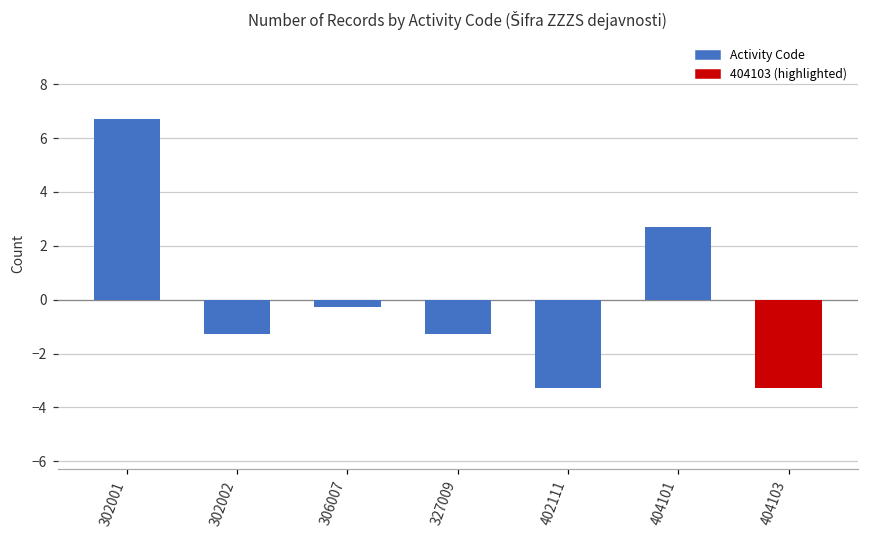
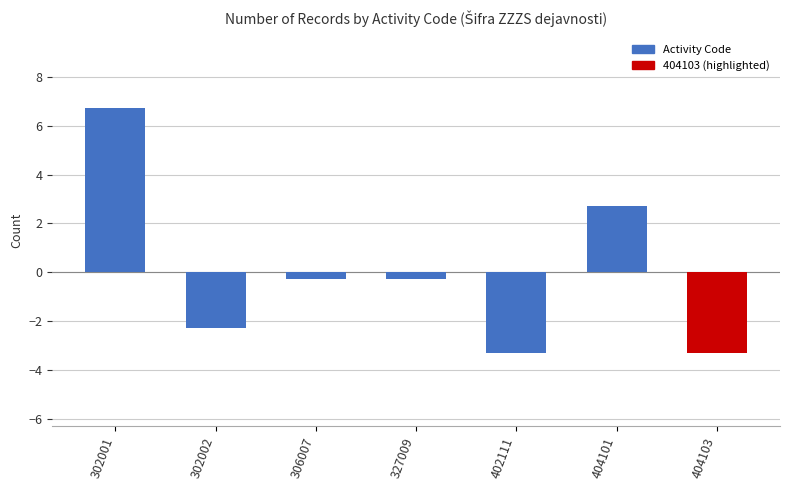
  {
    "302001": 6.7,
-   "302002": -1.3,
+   "302002": -2.3,
    "306007": -0.3,
-   "327009": -1.3,
+   "327009": -0.3,
    "402111": -3.3,
    "404101": 2.7,
    "404103": -3.3
  }
